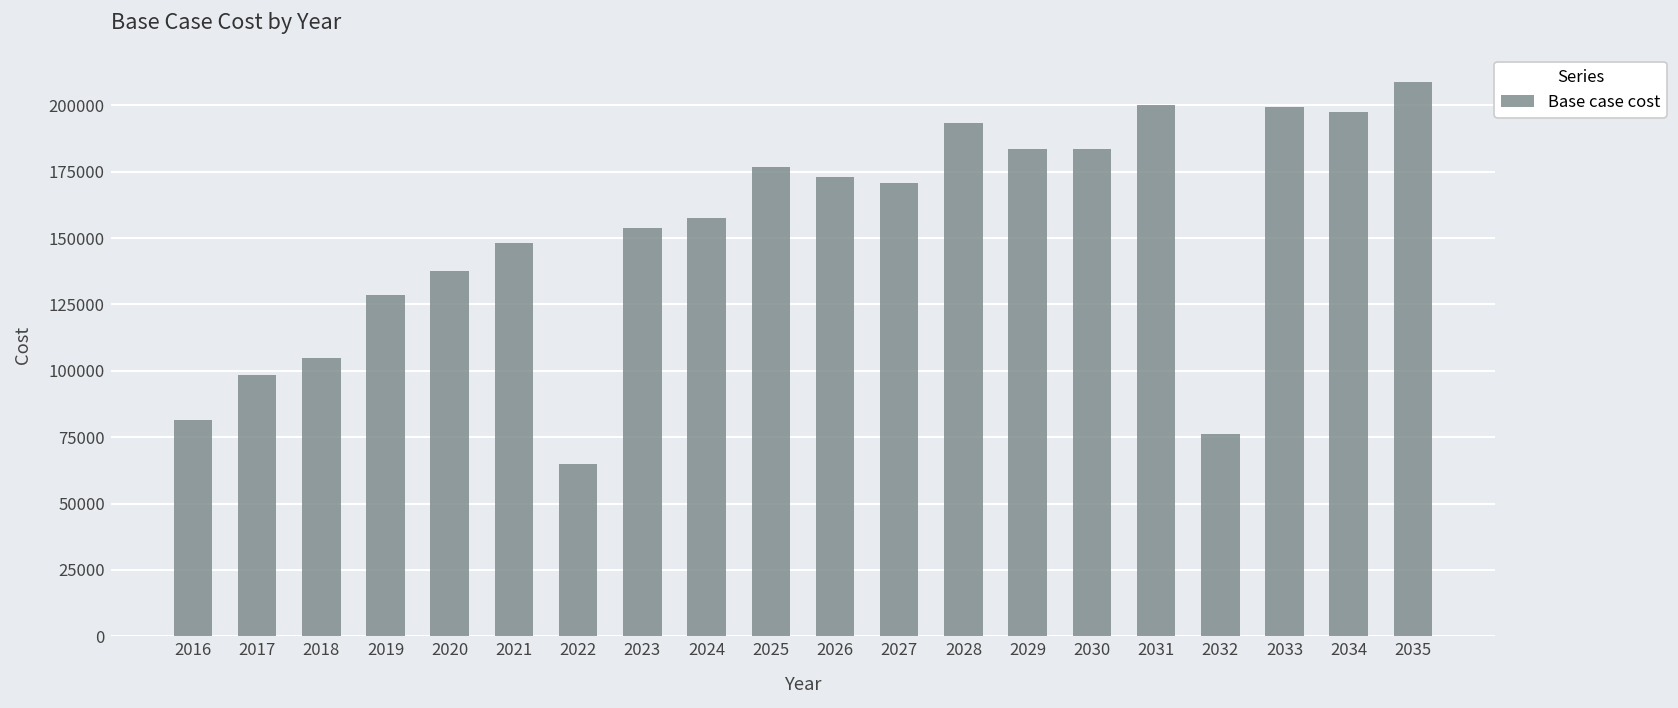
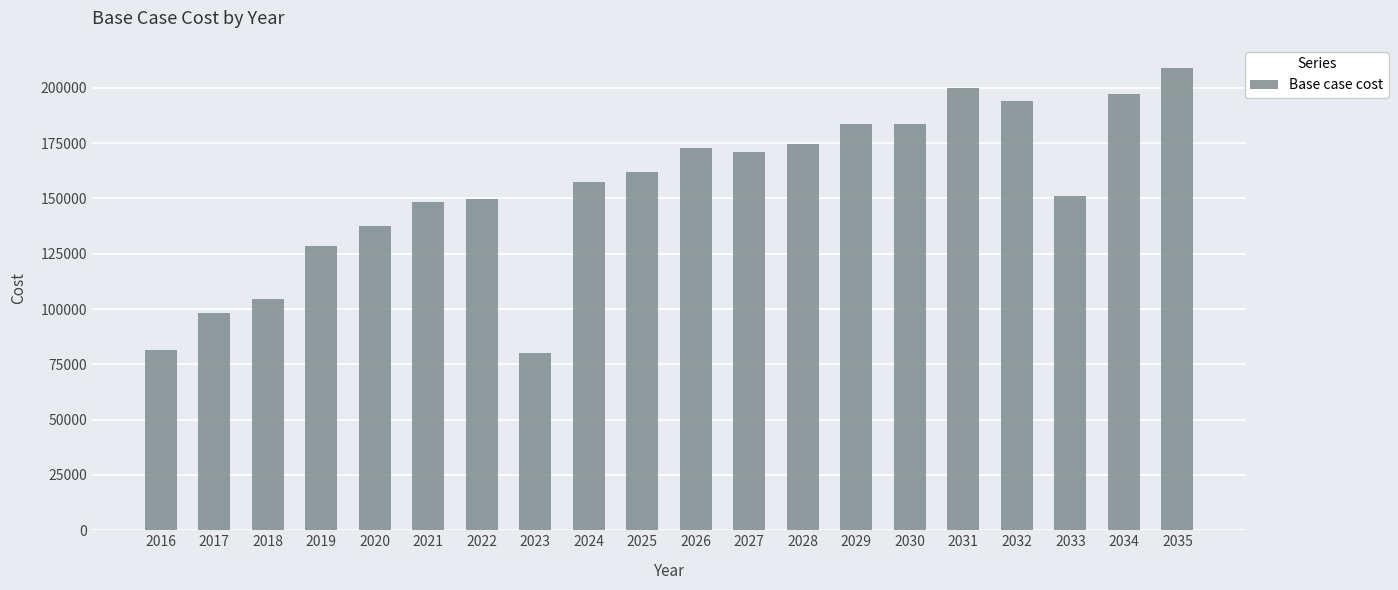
  {
    "2016": 82000,
    "2017": 98000,
    "2018": 105000,
    "2019": 128000,
    "2020": 138000,
    "2021": 148000,
-   "2022": 65000,
-   "2023": 154000,
+   "2022": 150000,
+   "2023": 80000,
    "2024": 158000,
-   "2025": 177000,
+   "2025": 162000,
    "2026": 173000,
    "2027": 171000,
-   "2028": 193000,
+   "2028": 175000,
    "2029": 184000,
    "2030": 184000,
    "2031": 200000,
-   "2032": 76000,
-   "2033": 200000,
+   "2032": 194000,
+   "2033": 151000,
    "2034": 197000,
    "2035": 209000
  }
